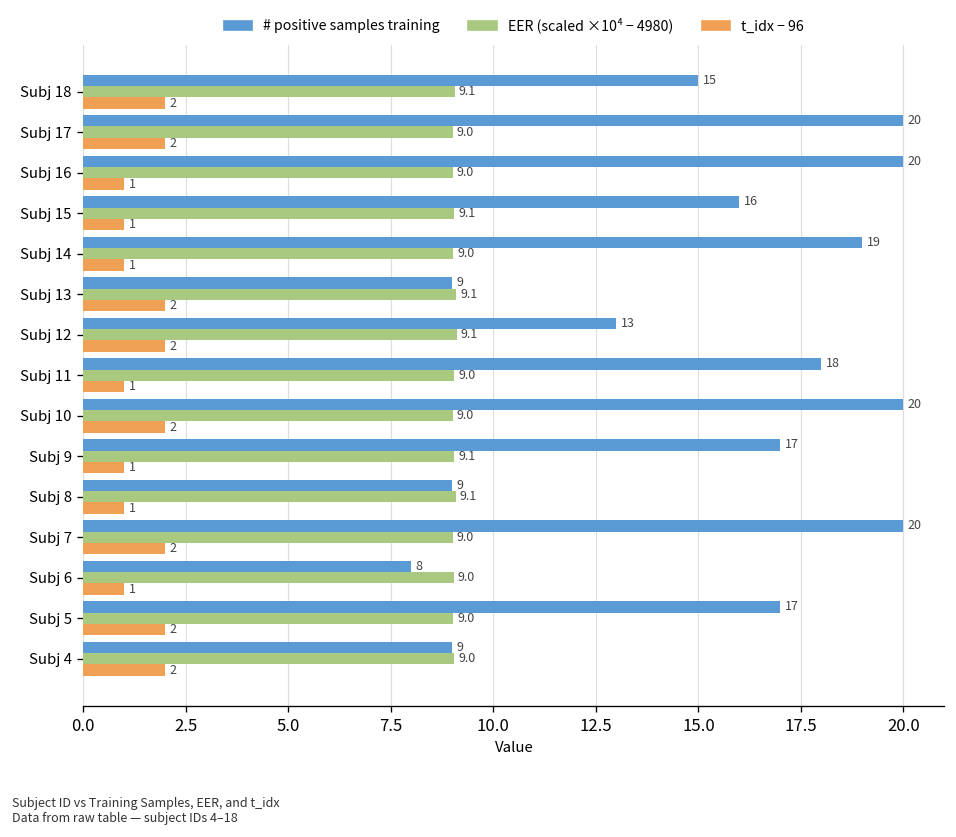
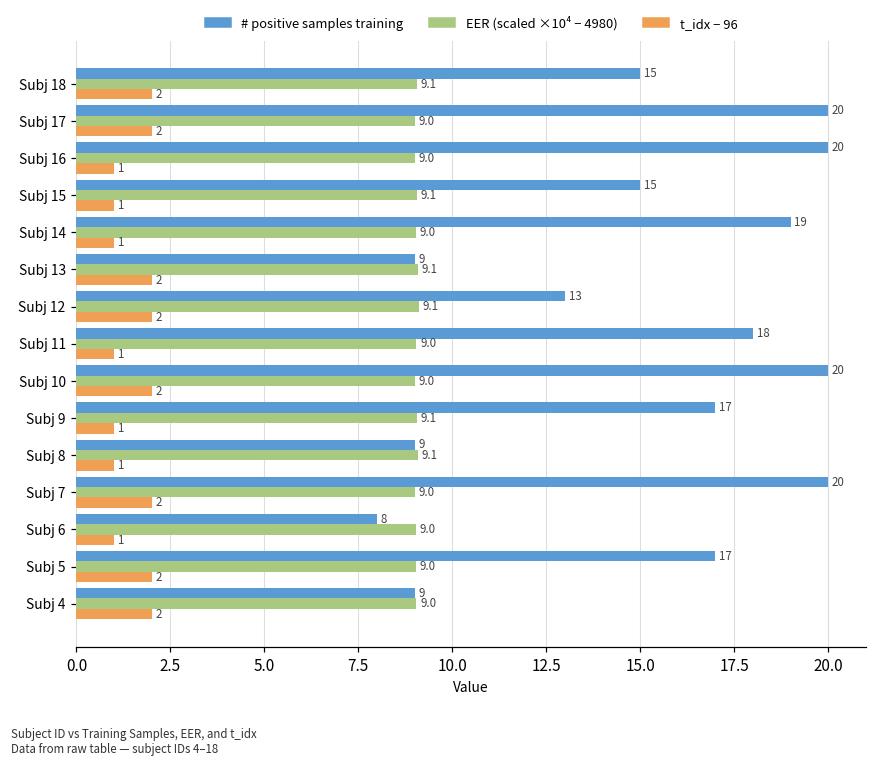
  {
    "# positive samples training": {
      "Subj 18": 15,
      "Subj 17": 20,
      "Subj 16": 20,
-     "Subj 15": 16,
+     "Subj 15": 15,
      "Subj 14": 19,
      "Subj 13": 9,
      "Subj 12": 13,
      "Subj 11": 18,
      "Subj 10": 20,
      "Subj 9": 17,
      "Subj 8": 9,
      "Subj 7": 20,
      "Subj 6": 8,
      "Subj 5": 17,
      "Subj 4": 9
    },
    "EER (scaled ×10⁴ − 4980)": {
      "Subj 18": 9.1,
      "Subj 17": 9.0,
      "Subj 16": 9.0,
      "Subj 15": 9.1,
      "Subj 14": 9.0,
      "Subj 13": 9.1,
      "Subj 12": 9.1,
      "Subj 11": 9.0,
      "Subj 10": 9.0,
      "Subj 9": 9.1,
      "Subj 8": 9.1,
      "Subj 7": 9.0,
      "Subj 6": 9.0,
      "Subj 5": 9.0,
      "Subj 4": 9.0
    },
    "t_idx − 96": {
      "Subj 18": 2,
      "Subj 17": 2,
      "Subj 16": 1,
      "Subj 15": 1,
      "Subj 14": 1,
      "Subj 13": 2,
      "Subj 12": 2,
      "Subj 11": 1,
      "Subj 10": 2,
      "Subj 9": 1,
      "Subj 8": 1,
      "Subj 7": 2,
      "Subj 6": 1,
      "Subj 5": 2,
      "Subj 4": 2
    }
  }
